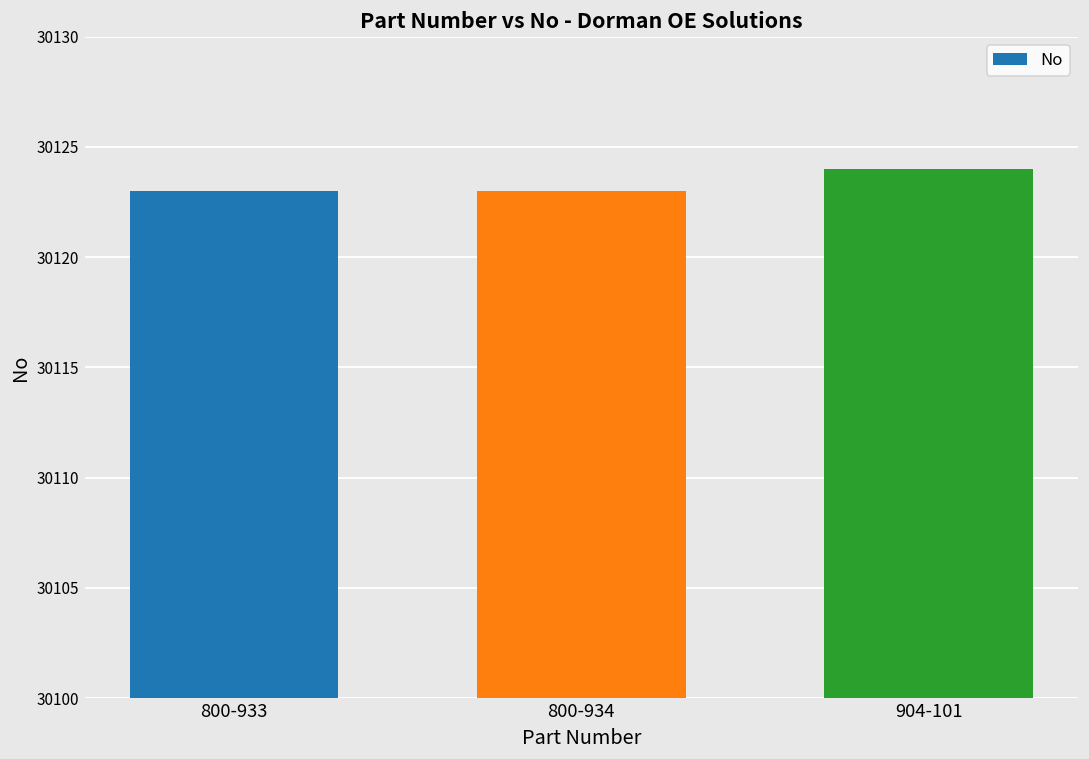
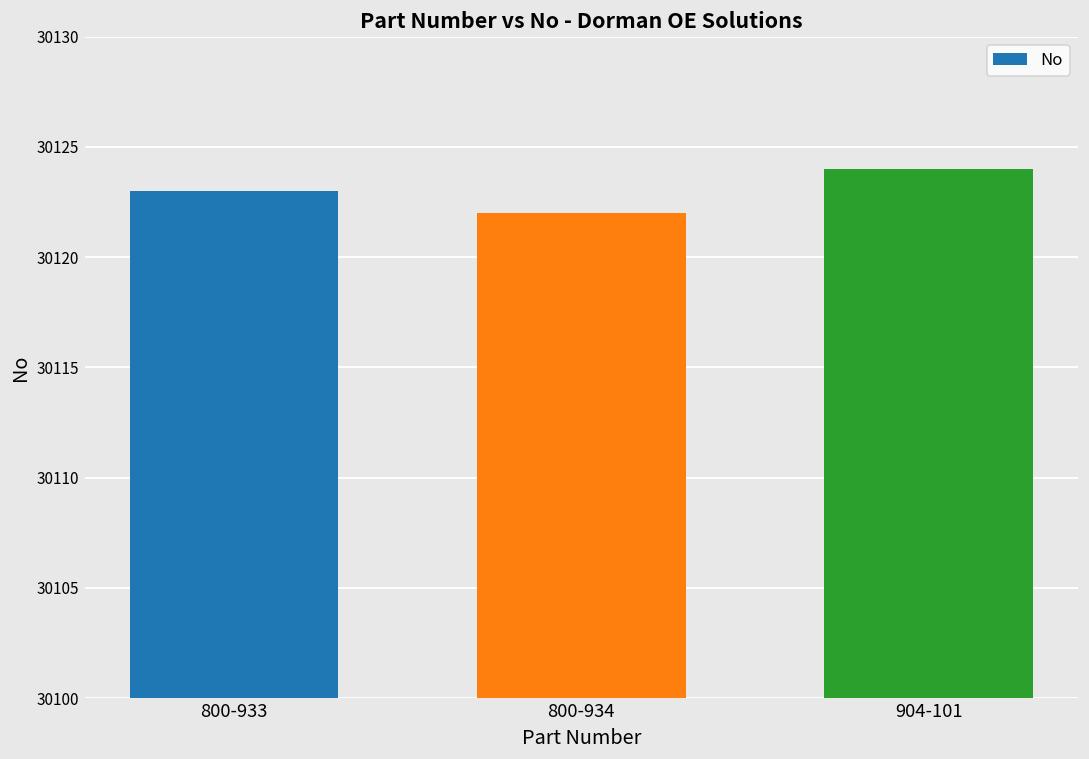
  {
    "800-933": 30123,
-   "800-934": 30123,
+   "800-934": 30122,
    "904-101": 30124
  }
